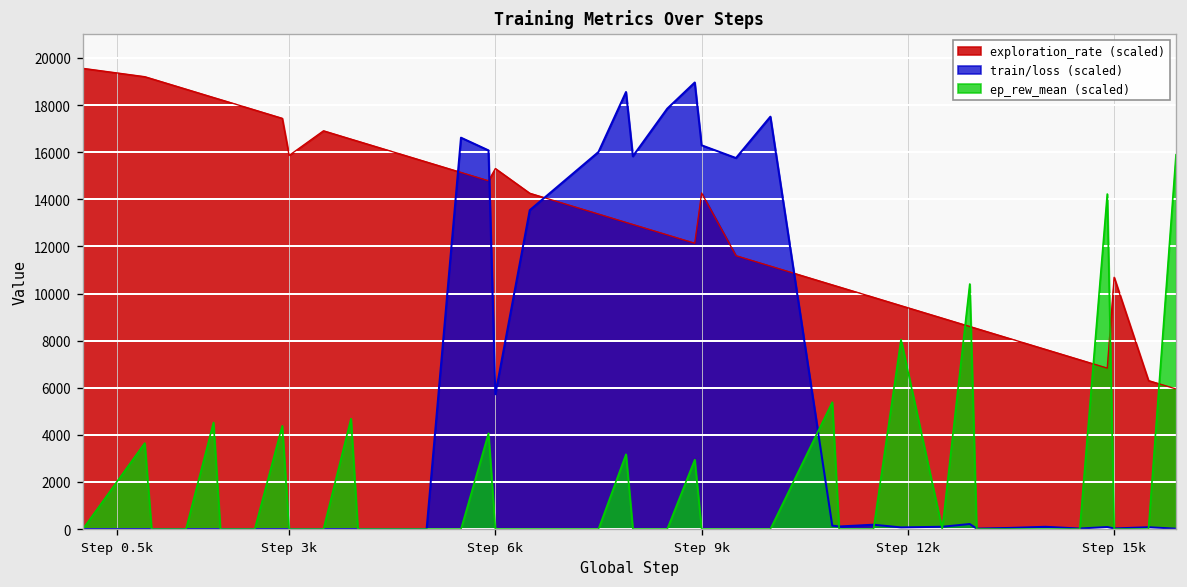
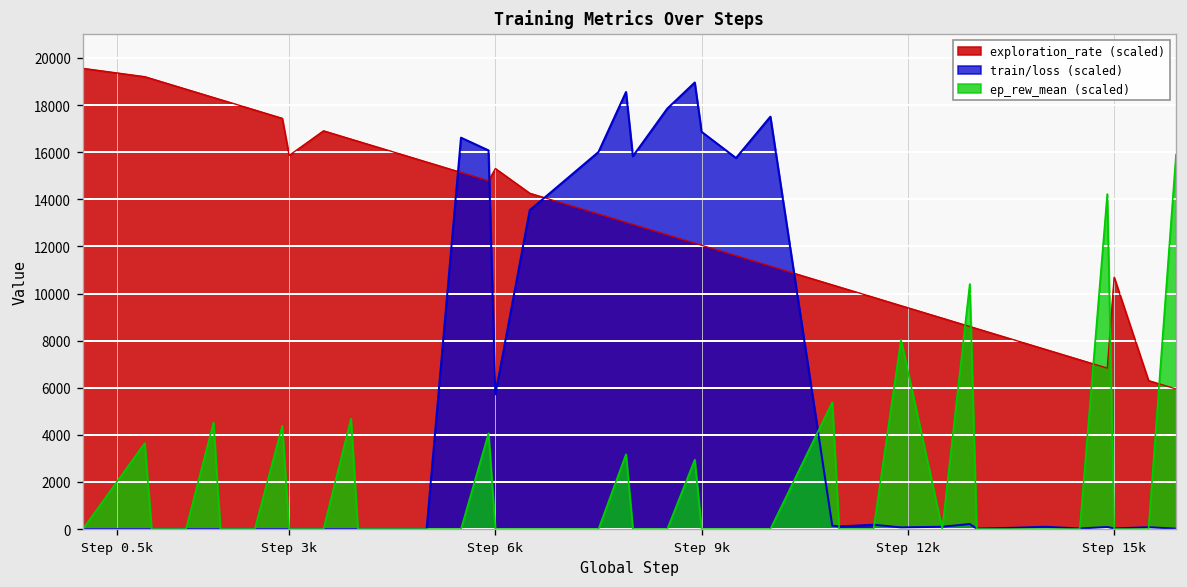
  {
    "exploration_rate (scaled)": {
      "Step 3k": 15900,
      "Step 6k": 15300,
-     "Step 9k": 14300,
+     "Step 9k": 12000,
      "Step 15k": 10700
    },
    "train/loss (scaled)": {
      "Step 6k": 5700,
-     "Step 9k": 16300
+     "Step 9k": 16900
    },
    "ep_rew_mean (scaled)": {
      "Step 6k": 0,
      "Step 9k": 0
    }
  }
